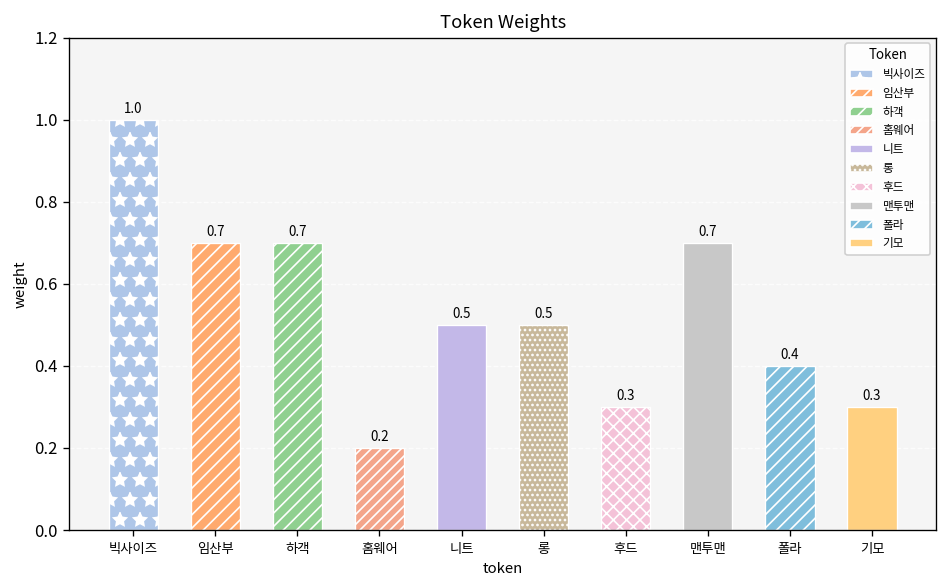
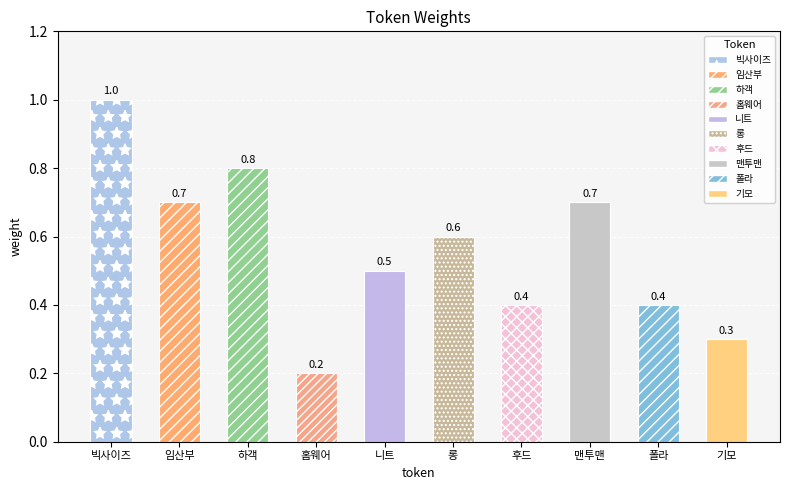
  {
    "빅사이즈": 1.0,
    "임산부": 0.7,
-   "하객": 0.7,
+   "하객": 0.8,
    "홈웨어": 0.2,
    "니트": 0.5,
-   "롱": 0.5,
-   "후드": 0.3,
+   "롱": 0.6,
+   "후드": 0.4,
    "맨투맨": 0.7,
    "폴라": 0.4,
    "기모": 0.3
  }
